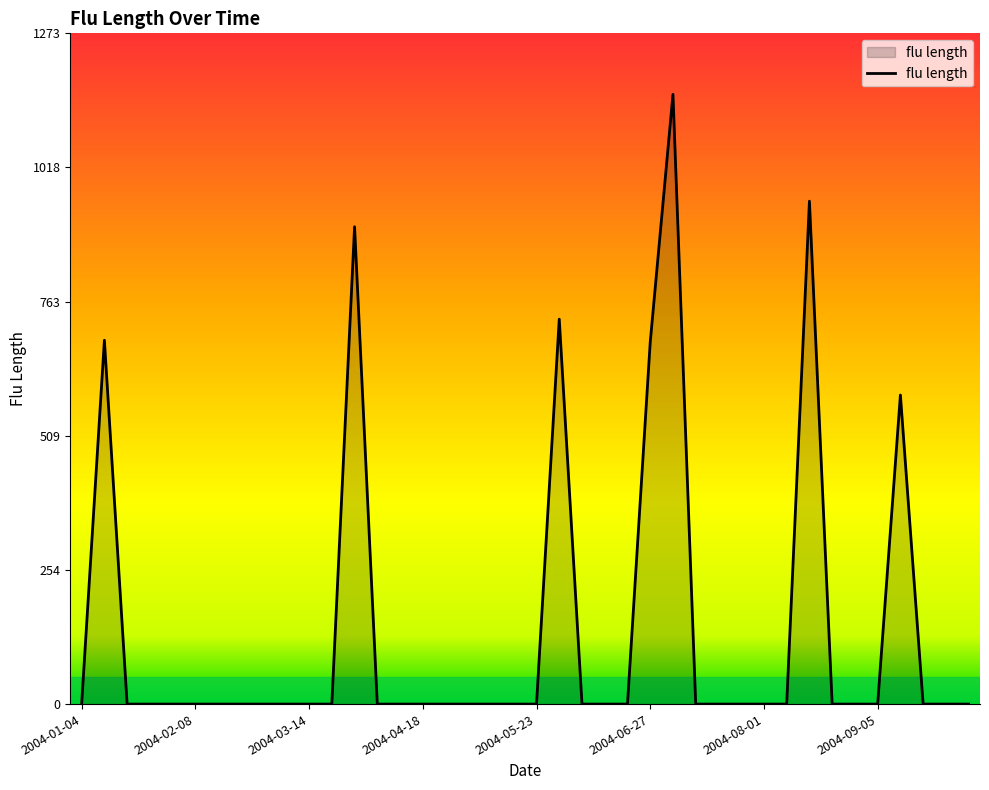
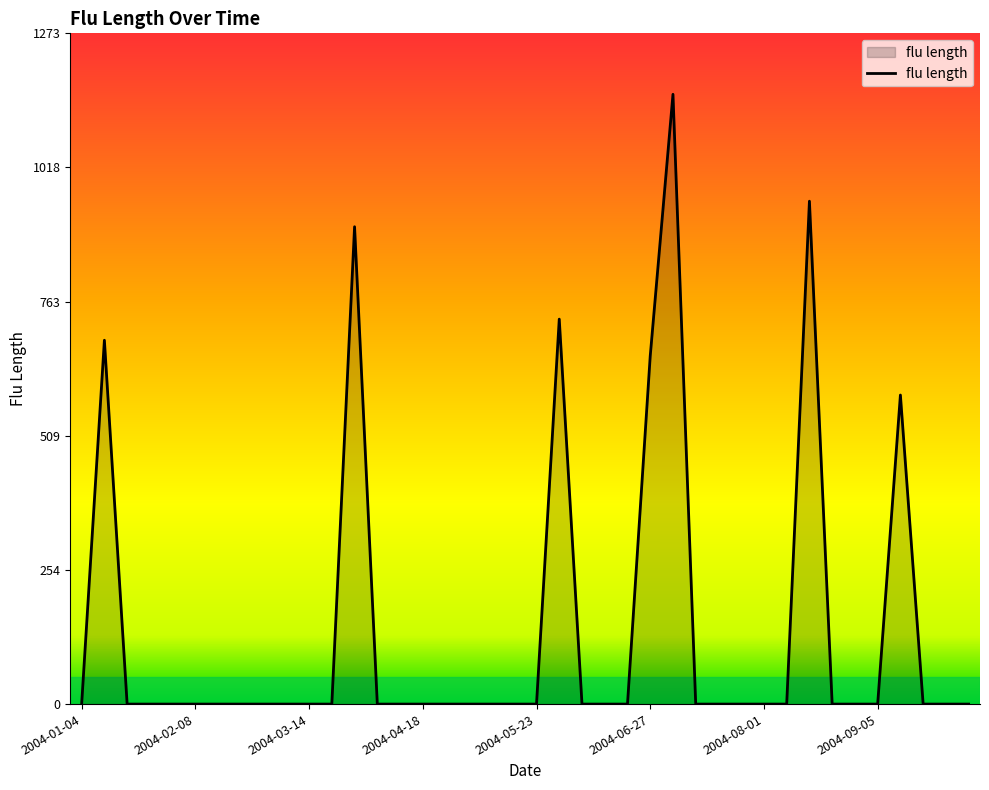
  {
-   "2004-06-27": 690
+   "2004-06-27": 660
  }
